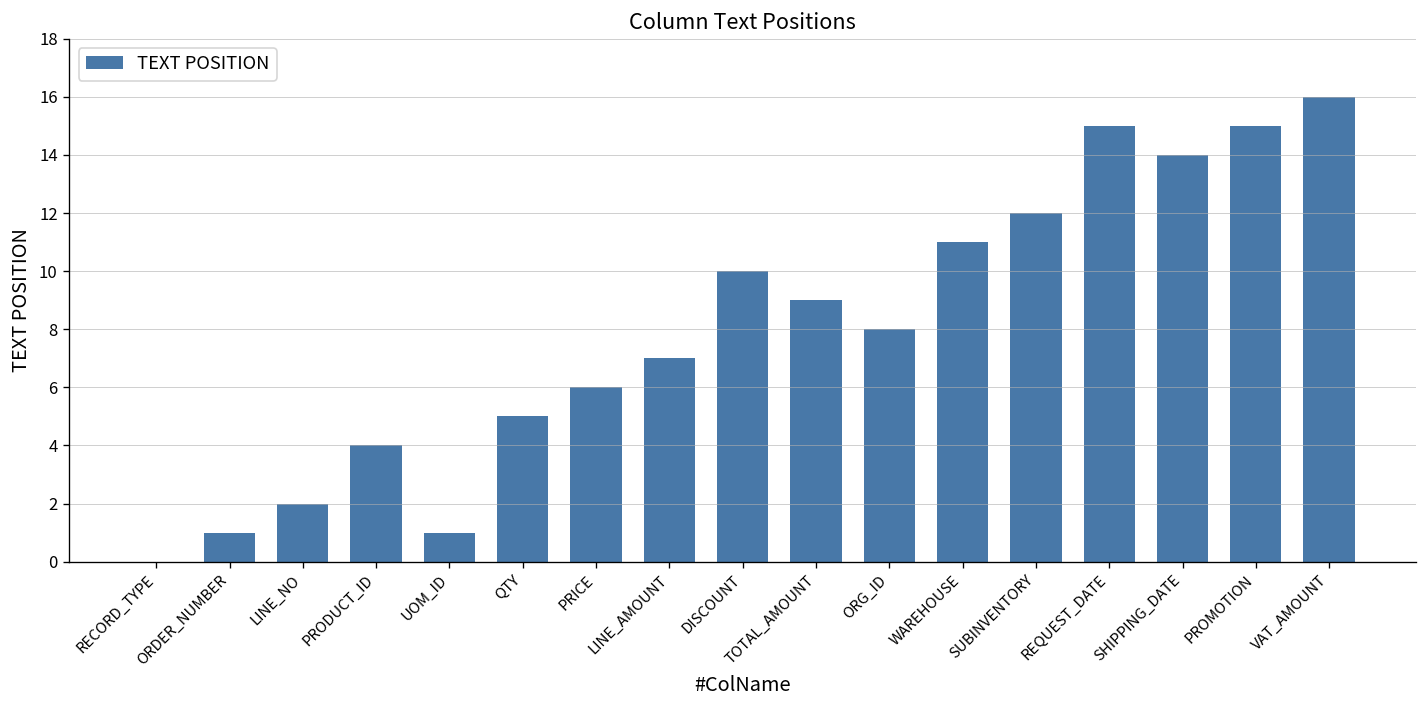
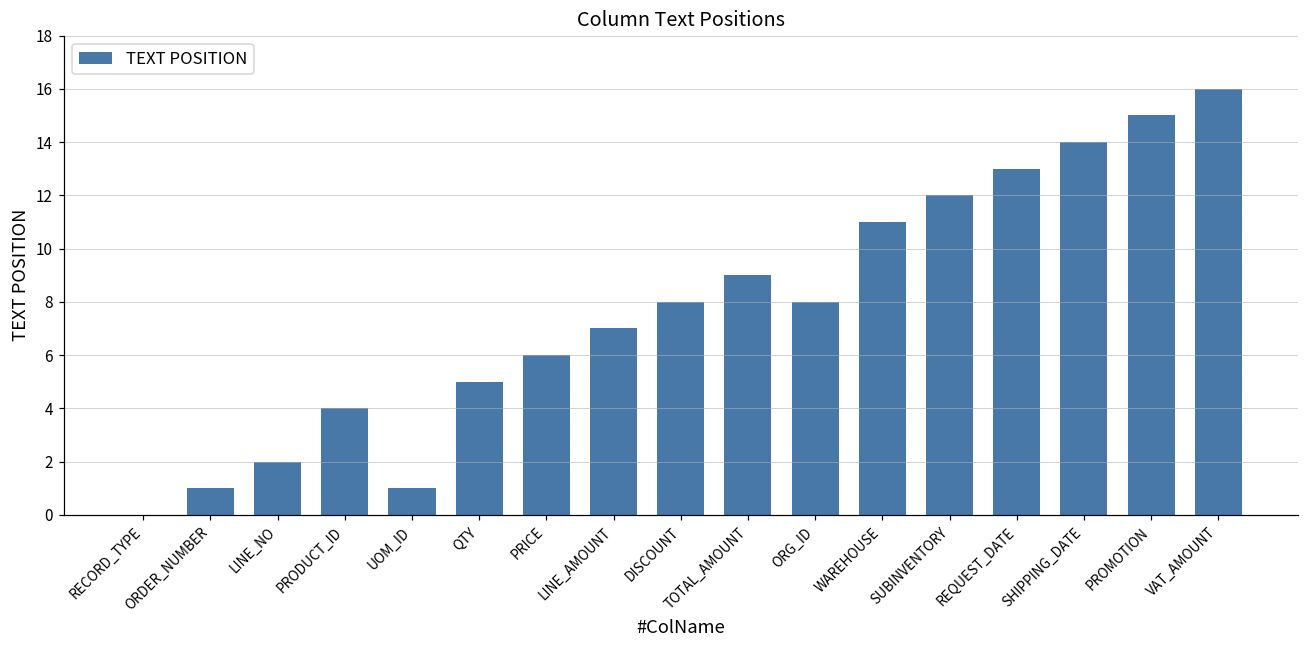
  {
    "RECORD_TYPE": 0,
    "ORDER_NUMBER": 1,
    "LINE_NO": 2,
    "PRODUCT_ID": 4,
    "UOM_ID": 1,
    "QTY": 5,
    "PRICE": 6,
    "LINE_AMOUNT": 7,
-   "DISCOUNT": 10,
+   "DISCOUNT": 8,
    "TOTAL_AMOUNT": 9,
    "ORG_ID": 8,
    "WAREHOUSE": 11,
    "SUBINVENTORY": 12,
-   "REQUEST_DATE": 15,
+   "REQUEST_DATE": 13,
    "SHIPPING_DATE": 14,
    "PROMOTION": 15,
    "VAT_AMOUNT": 16
  }
